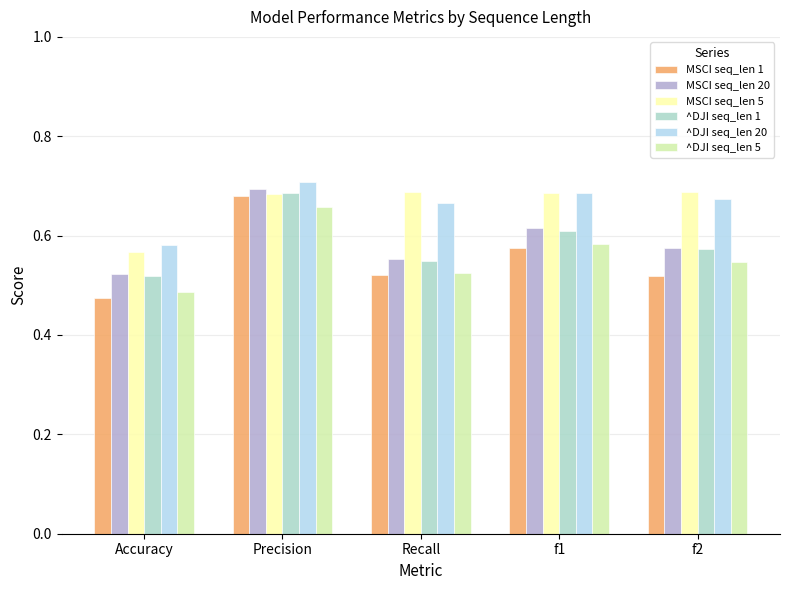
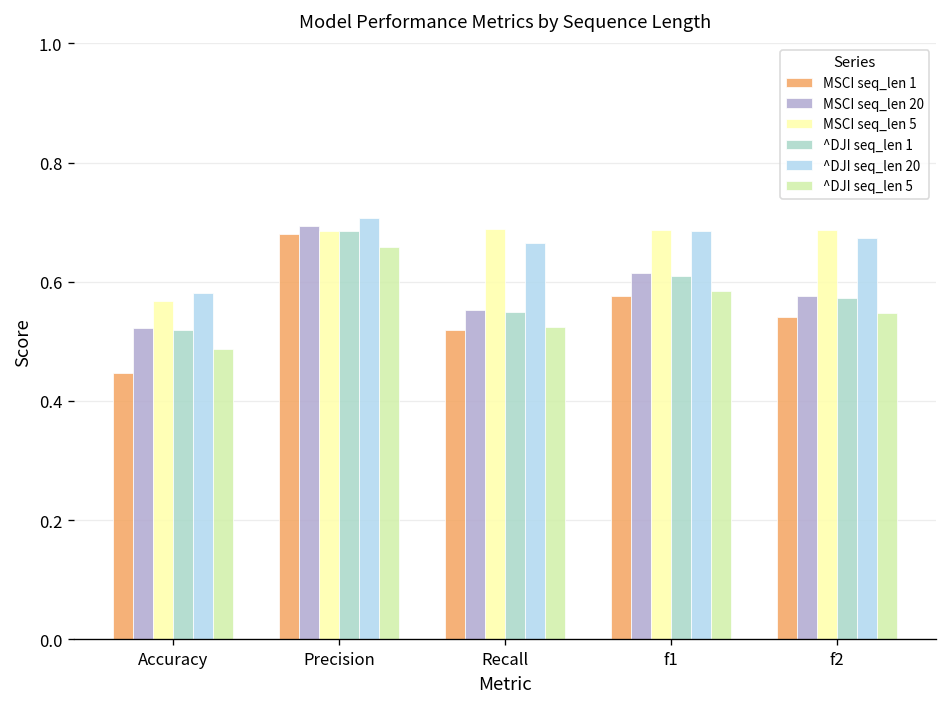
  {
    "MSCI seq_len 1": {
-     "Accuracy": 0.47,
+     "Accuracy": 0.45,
      "Precision": 0.68,
      "Recall": 0.52,
      "f1": 0.58,
-     "f2": 0.52
+     "f2": 0.54
    }
  }
